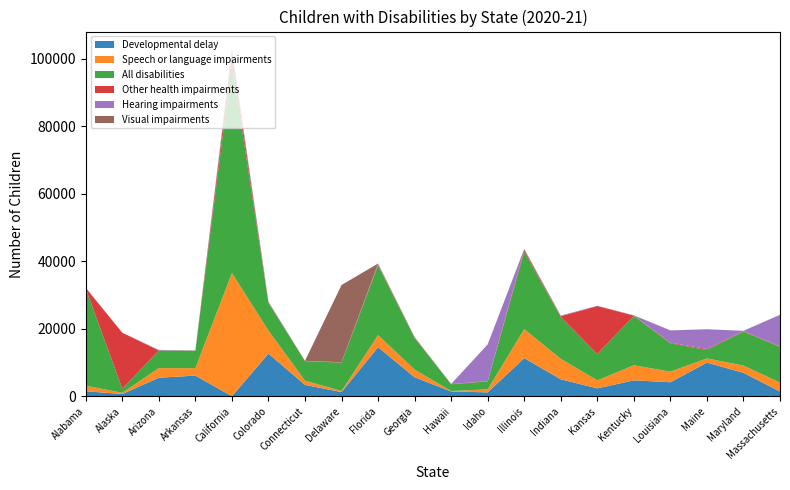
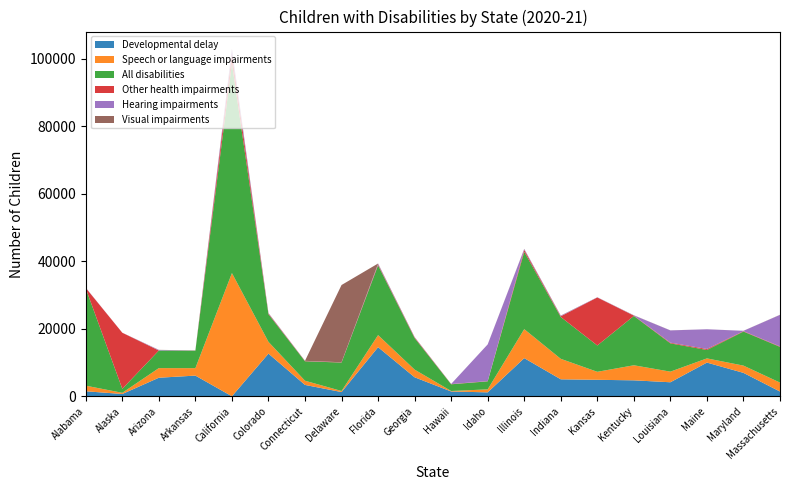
  {
    "Developmental delay": {
      "Alabama": 1000,
      "Arizona": 5000,
      "Arkansas": 6000,
      "California": 0,
      "Colorado": 13000,
      "Connecticut": 3000,
      "Florida": 15000,
      "Georgia": 6000,
      "Idaho": 1000,
      "Illinois": 11000,
      "Indiana": 5000,
-     "Kansas": 2000,
+     "Kansas": 5000,
      "Kentucky": 5000,
      "Louisiana": 4000,
      "Maine": 10000,
      "Maryland": 7000,
      "Massachusetts": 1000
    },
    "Speech or language impairments": {
      "Alabama": 2000,
      "Arizona": 3000,
      "Arkansas": 2000,
      "California": 36000,
-     "Colorado": 7000,
+     "Colorado": 3000,
      "Connecticut": 1000,
      "Florida": 4000,
      "Georgia": 2000,
      "Idaho": 1000,
      "Illinois": 9000,
      "Indiana": 6000,
      "Kansas": 2000,
      "Kentucky": 4000,
      "Louisiana": 3000,
      "Maine": 1000,
      "Maryland": 2000,
      "Massachusetts": 3000
    },
    "All disabilities": {
      "Alaska": 1000,
      "Kansas": 8000
    },
    "Visual impairments": {
      "Delaware": 23000
    }
  }
